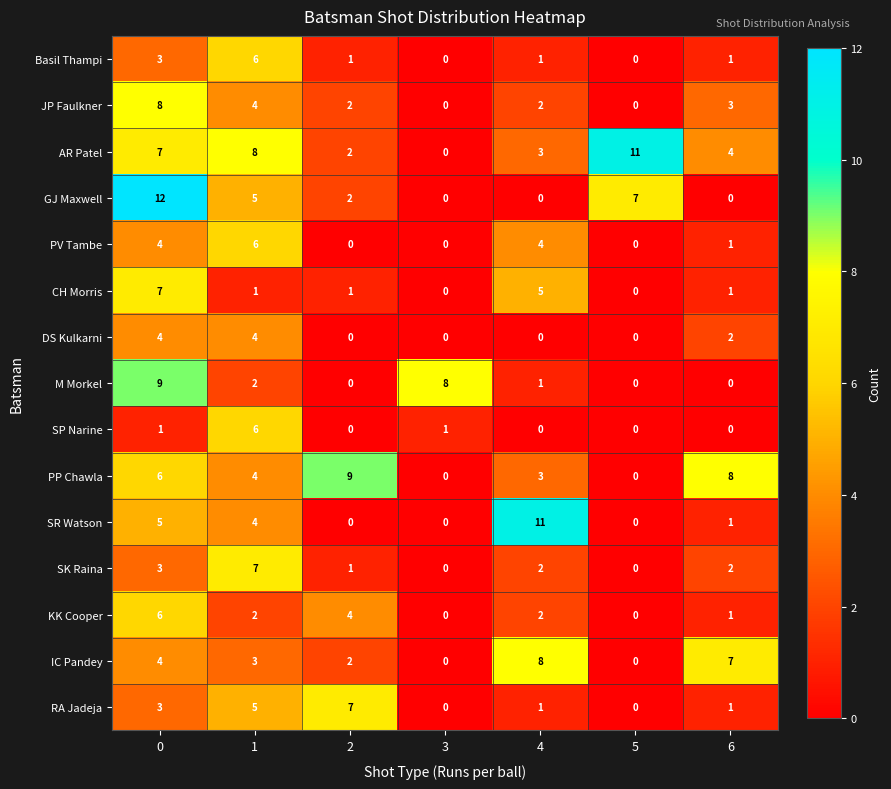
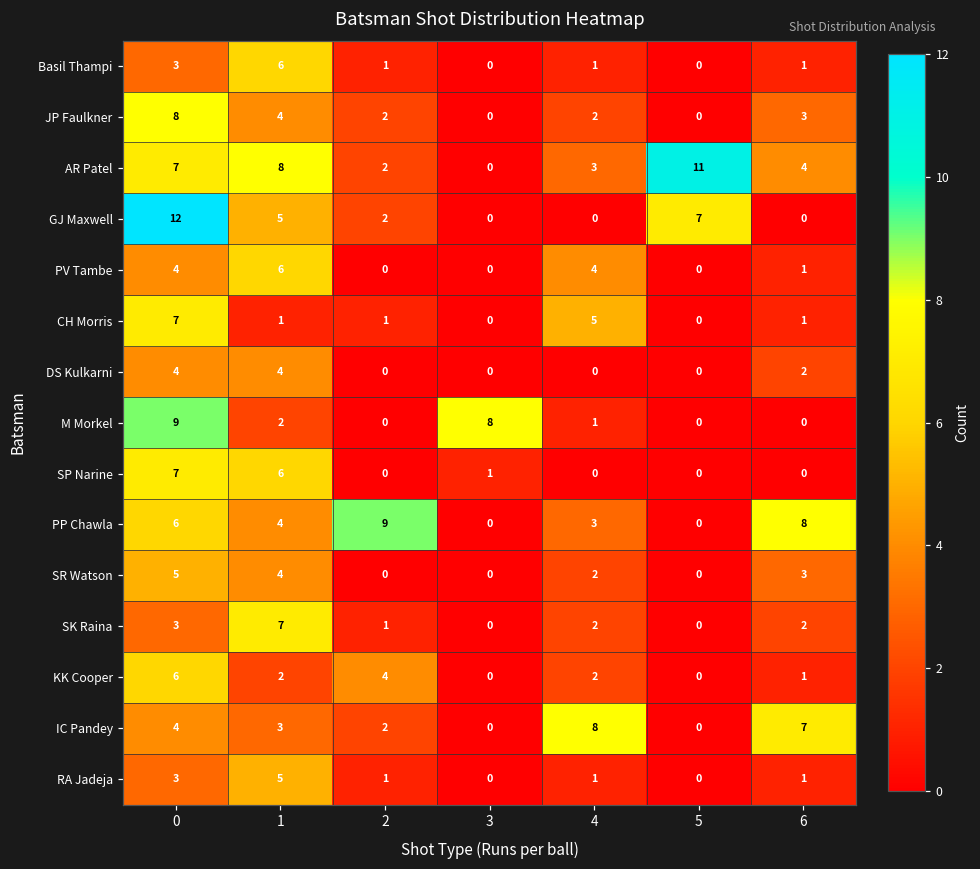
  {
    "Basil Thampi": {
      "0": 3,
      "1": 6,
      "2": 1,
      "3": 0,
      "4": 1,
      "5": 0,
      "6": 1
    },
    "JP Faulkner": {
      "0": 8,
      "1": 4,
      "2": 2,
      "3": 0,
      "4": 2,
      "5": 0,
      "6": 3
    },
    "AR Patel": {
      "0": 7,
      "1": 8,
      "2": 2,
      "3": 0,
      "4": 3,
      "5": 11,
      "6": 4
    },
    "GJ Maxwell": {
      "0": 12,
      "1": 5,
      "2": 2,
      "3": 0,
      "4": 0,
      "5": 7,
      "6": 0
    },
    "PV Tambe": {
      "0": 4,
      "1": 6,
      "2": 0,
      "3": 0,
      "4": 4,
      "5": 0,
      "6": 1
    },
    "CH Morris": {
      "0": 7,
      "1": 1,
      "2": 1,
      "3": 0,
      "4": 5,
      "5": 0,
      "6": 1
    },
    "DS Kulkarni": {
      "0": 4,
      "1": 4,
      "2": 0,
      "3": 0,
      "4": 0,
      "5": 0,
      "6": 2
    },
    "M Morkel": {
      "0": 9,
      "1": 2,
      "2": 0,
      "3": 8,
      "4": 1,
      "5": 0,
      "6": 0
    },
    "SP Narine": {
-     "0": 1,
+     "0": 7,
      "1": 6,
      "2": 0,
      "3": 1,
      "4": 0,
      "5": 0,
      "6": 0
    },
    "PP Chawla": {
      "0": 6,
      "1": 4,
      "2": 9,
      "3": 0,
      "4": 3,
      "5": 0,
      "6": 8
    },
    "SR Watson": {
      "0": 5,
      "1": 4,
      "2": 0,
      "3": 0,
-     "4": 11,
+     "4": 2,
      "5": 0,
-     "6": 1
+     "6": 3
    },
    "SK Raina": {
      "0": 3,
      "1": 7,
      "2": 1,
      "3": 0,
      "4": 2,
      "5": 0,
      "6": 2
    },
    "KK Cooper": {
      "0": 6,
      "1": 2,
      "2": 4,
      "3": 0,
      "4": 2,
      "5": 0,
      "6": 1
    },
    "IC Pandey": {
      "0": 4,
      "1": 3,
      "2": 2,
      "3": 0,
      "4": 8,
      "5": 0,
      "6": 7
    },
    "RA Jadeja": {
      "0": 3,
      "1": 5,
-     "2": 7,
+     "2": 1,
      "3": 0,
      "4": 1,
      "5": 0,
      "6": 1
    }
  }
